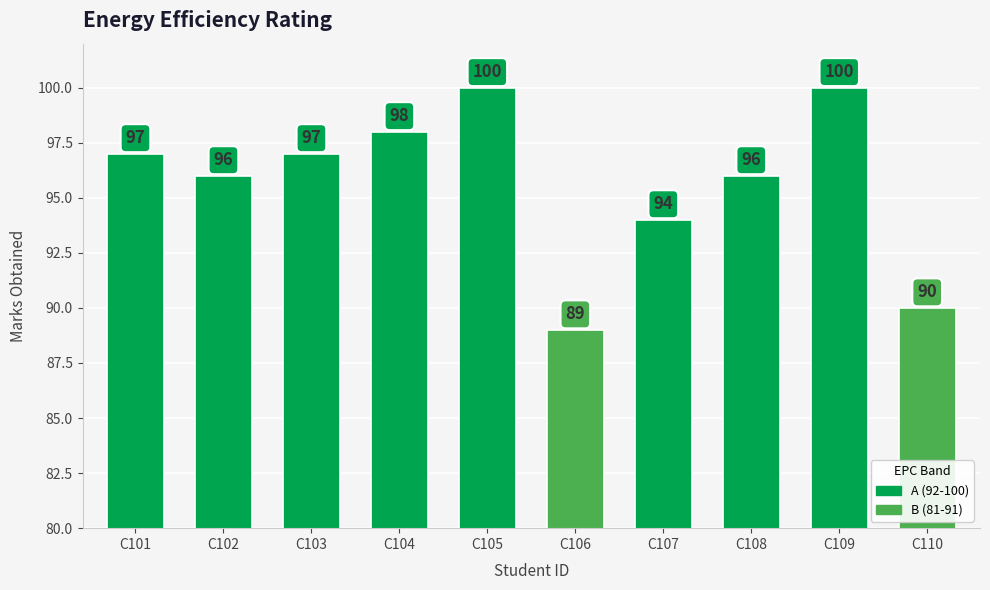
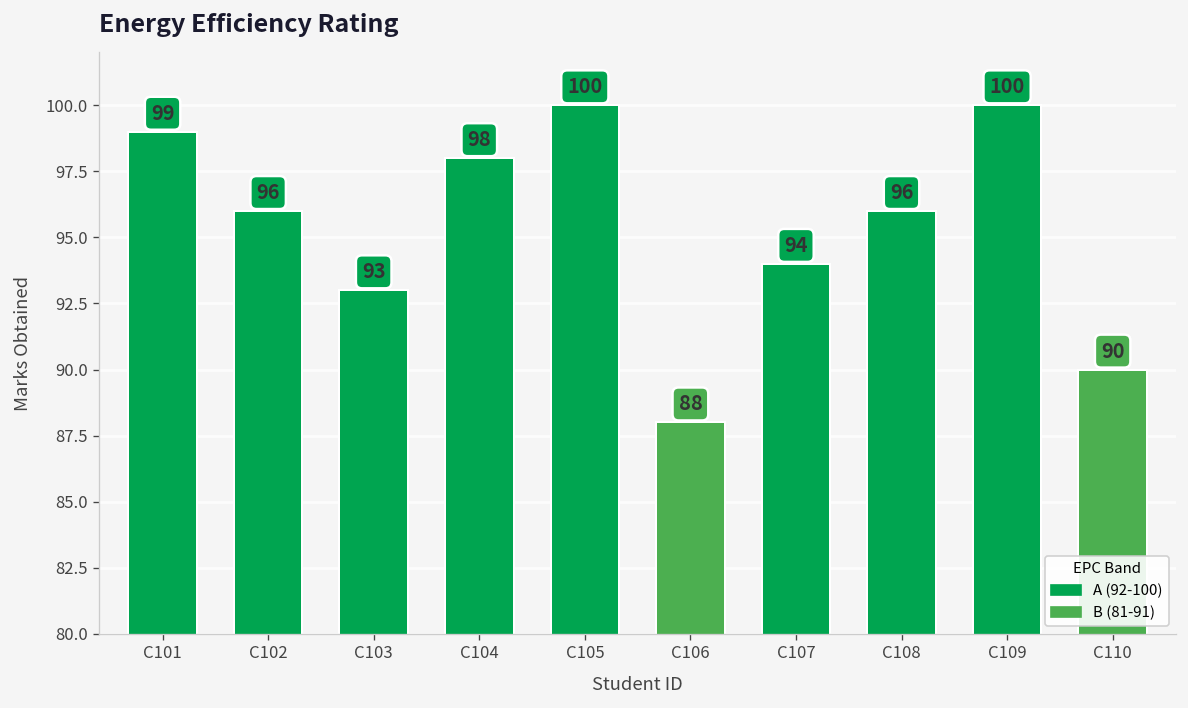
  {
-   "C101": 97,
-   "C103": 97,
-   "C106": 89
+   "C101": 99,
+   "C103": 93,
+   "C106": 88
  }
